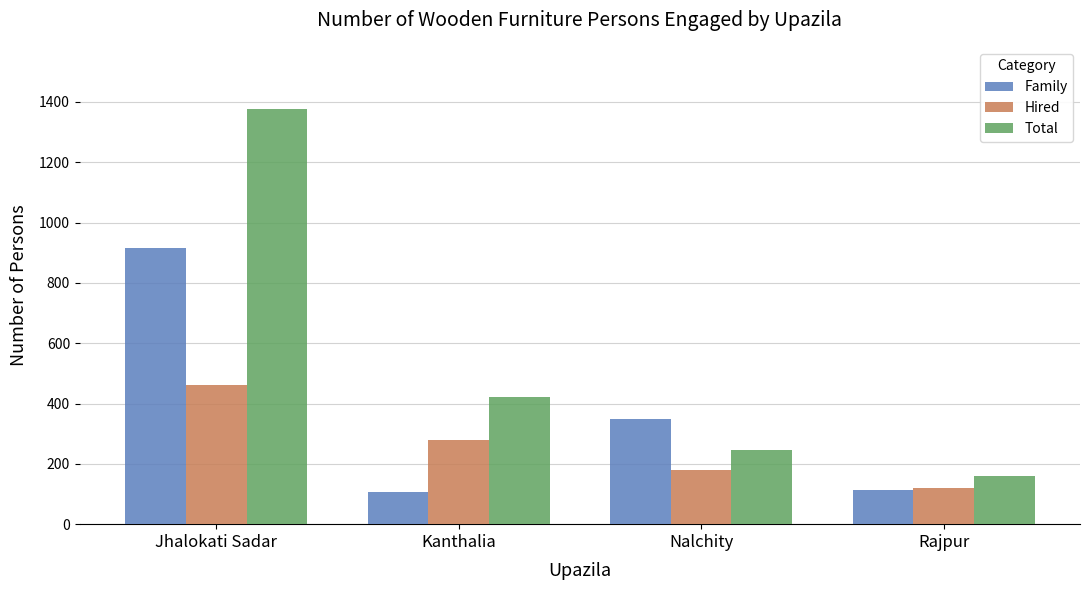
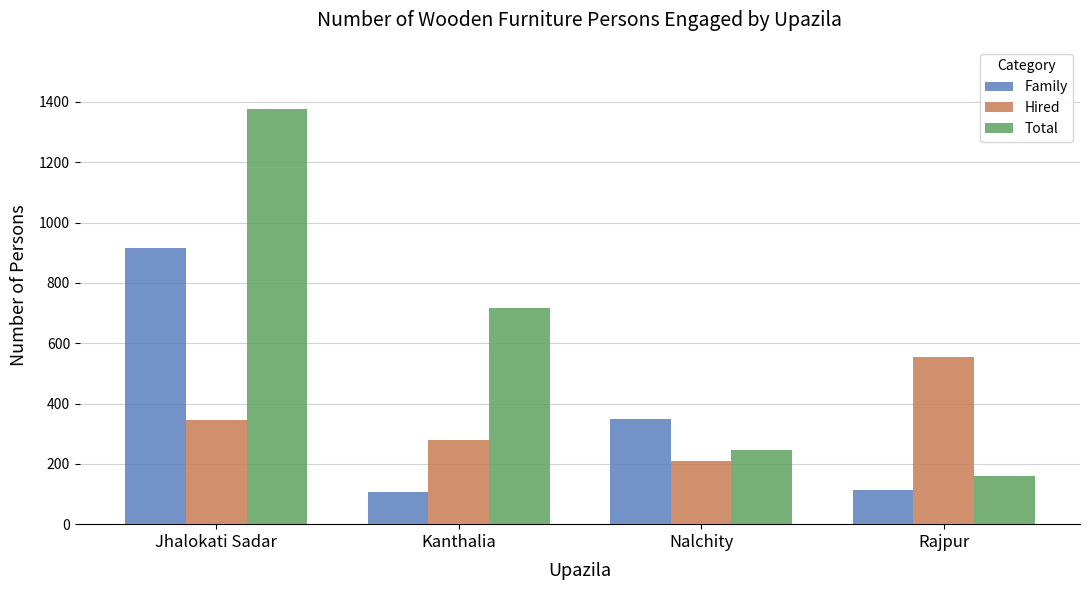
  {
    "Family": {
      "Jhalokati Sadar": 910,
      "Kanthalia": 110,
      "Nalchity": 350,
      "Rajpur": 110
    },
    "Hired": {
-     "Jhalokati Sadar": 460,
+     "Jhalokati Sadar": 350,
      "Kanthalia": 280,
-     "Nalchity": 180,
-     "Rajpur": 120
+     "Nalchity": 210,
+     "Rajpur": 560
    },
    "Total": {
      "Jhalokati Sadar": 1380,
-     "Kanthalia": 420,
+     "Kanthalia": 720,
      "Nalchity": 250,
      "Rajpur": 160
    }
  }
